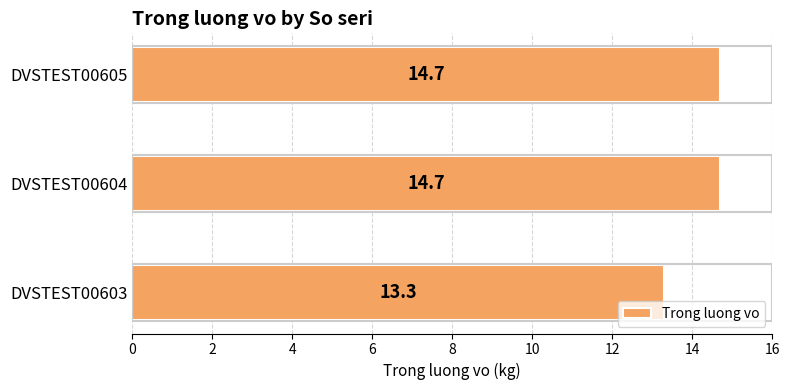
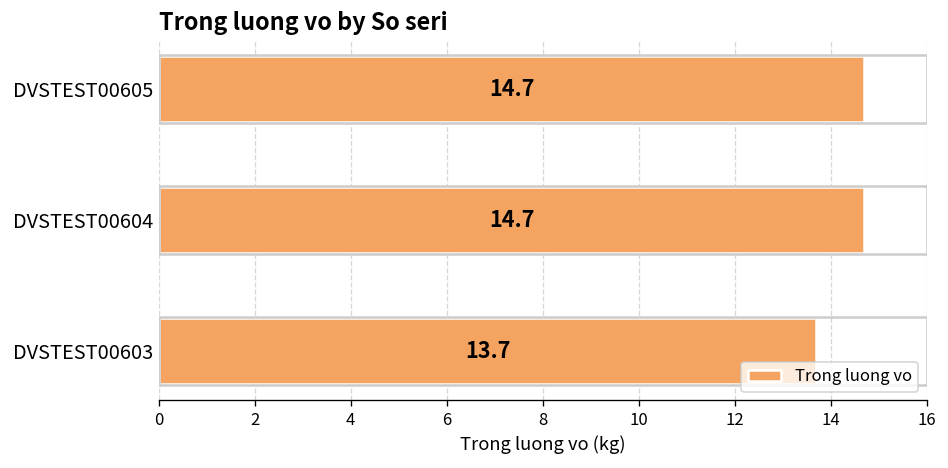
  {
    "DVSTEST00605": 14.7,
    "DVSTEST00604": 14.7,
-   "DVSTEST00603": 13.3
+   "DVSTEST00603": 13.7
  }
